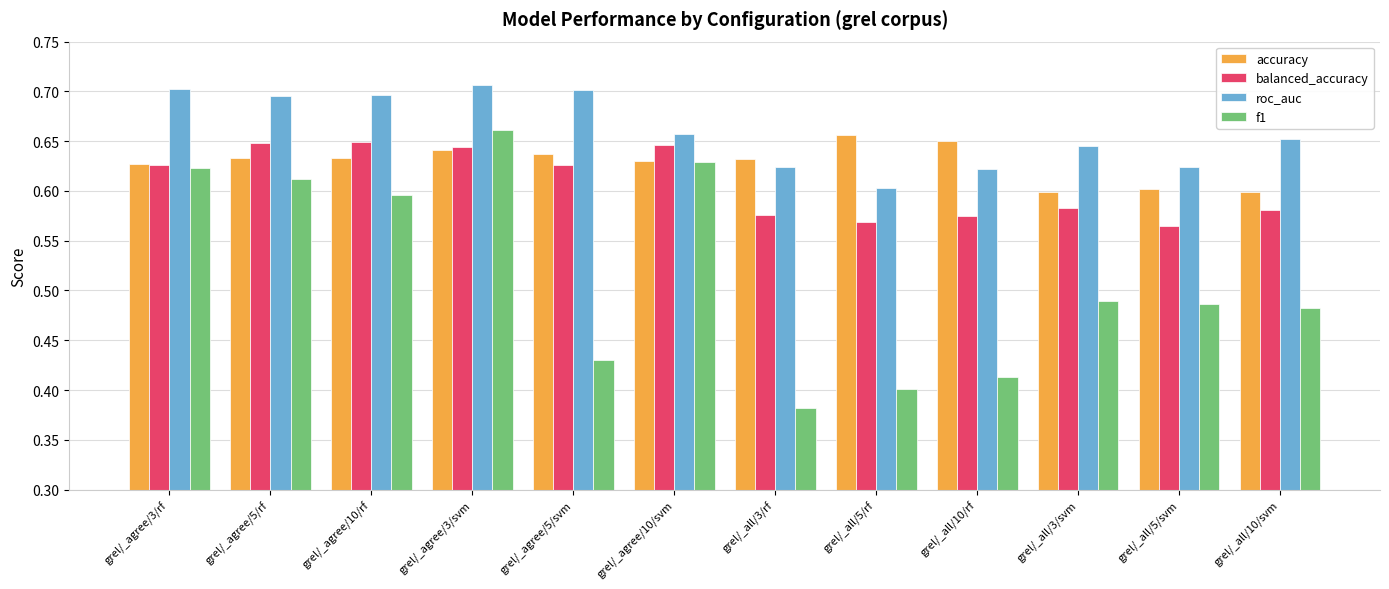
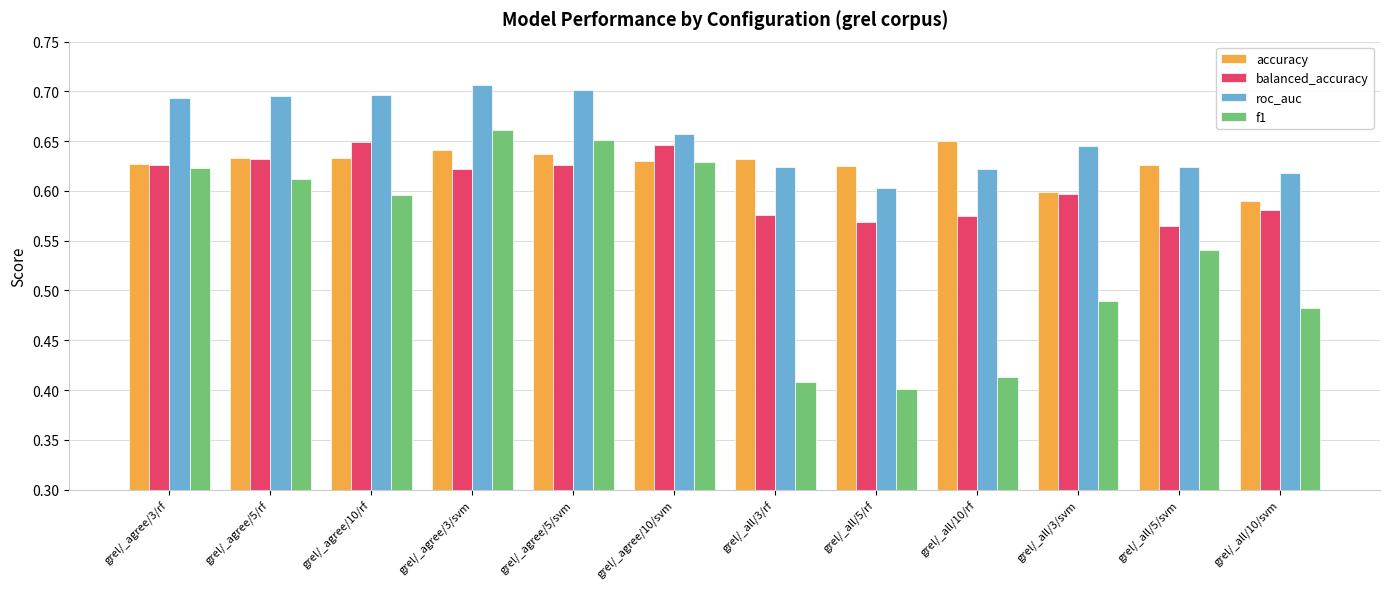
  {
    "accuracy": {
      "grel/_agree/3/rf": 0.63,
      "grel/_agree/5/rf": 0.63,
      "grel/_agree/10/rf": 0.63,
      "grel/_agree/3/svm": 0.64,
      "grel/_agree/5/svm": 0.64,
      "grel/_agree/10/svm": 0.63,
      "grel/_all/3/rf": 0.63,
-     "grel/_all/5/rf": 0.66,
+     "grel/_all/5/rf": 0.62,
      "grel/_all/10/rf": 0.65,
      "grel/_all/3/svm": 0.60,
-     "grel/_all/5/svm": 0.60,
-     "grel/_all/10/svm": 0.60
+     "grel/_all/5/svm": 0.63,
+     "grel/_all/10/svm": 0.59
    },
    "balanced_accuracy": {
      "grel/_agree/3/rf": 0.63,
-     "grel/_agree/5/rf": 0.65,
+     "grel/_agree/5/rf": 0.63,
      "grel/_agree/10/rf": 0.65,
-     "grel/_agree/3/svm": 0.64,
+     "grel/_agree/3/svm": 0.62,
      "grel/_agree/5/svm": 0.63,
      "grel/_agree/10/svm": 0.65,
      "grel/_all/3/rf": 0.58,
      "grel/_all/5/rf": 0.57,
      "grel/_all/10/rf": 0.58,
-     "grel/_all/3/svm": 0.58,
+     "grel/_all/3/svm": 0.60,
      "grel/_all/5/svm": 0.56,
      "grel/_all/10/svm": 0.58
    },
    "roc_auc": {
-     "grel/_agree/3/rf": 0.70,
+     "grel/_agree/3/rf": 0.69,
      "grel/_agree/5/rf": 0.70,
      "grel/_agree/10/rf": 0.70,
      "grel/_agree/3/svm": 0.71,
      "grel/_agree/5/svm": 0.70,
      "grel/_agree/10/svm": 0.66,
      "grel/_all/3/rf": 0.62,
      "grel/_all/5/rf": 0.60,
      "grel/_all/10/rf": 0.62,
      "grel/_all/3/svm": 0.65,
      "grel/_all/5/svm": 0.62,
-     "grel/_all/10/svm": 0.65
+     "grel/_all/10/svm": 0.62
    },
    "f1": {
      "grel/_agree/3/rf": 0.62,
      "grel/_agree/5/rf": 0.61,
      "grel/_agree/10/rf": 0.60,
      "grel/_agree/3/svm": 0.66,
-     "grel/_agree/5/svm": 0.43,
+     "grel/_agree/5/svm": 0.65,
      "grel/_agree/10/svm": 0.63,
-     "grel/_all/3/rf": 0.38,
+     "grel/_all/3/rf": 0.41,
      "grel/_all/5/rf": 0.40,
      "grel/_all/10/rf": 0.41,
      "grel/_all/3/svm": 0.49,
-     "grel/_all/5/svm": 0.49,
+     "grel/_all/5/svm": 0.54,
      "grel/_all/10/svm": 0.48
    }
  }
